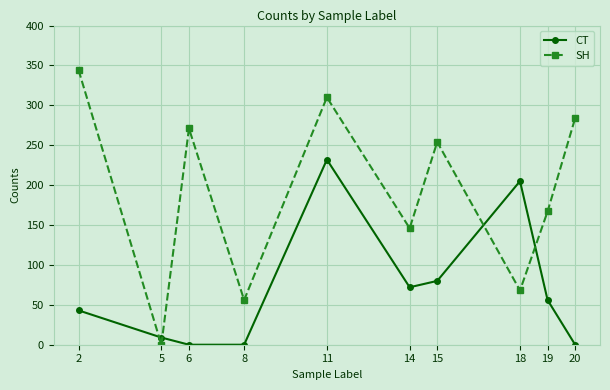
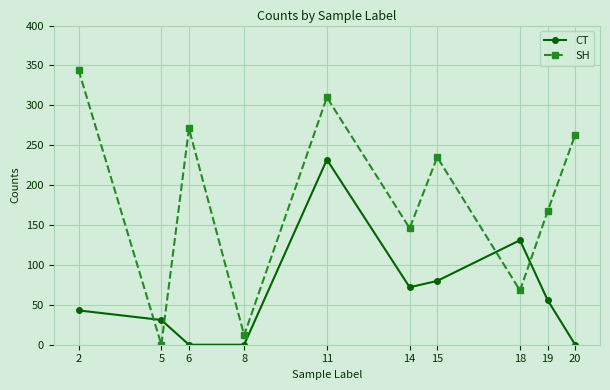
  {
    "CT": {
      "2": 40,
-     "5": 10,
+     "5": 30,
      "6": 0,
      "8": 0,
      "11": 230,
      "14": 70,
      "15": 80,
-     "18": 210,
+     "18": 130,
      "19": 60,
      "20": 0
    },
    "SH": {
      "2": 340,
      "5": 0,
      "6": 270,
-     "8": 60,
+     "8": 10,
      "11": 310,
      "14": 150,
-     "15": 250,
+     "15": 240,
      "18": 70,
      "19": 170,
-     "20": 280
+     "20": 260
    }
  }
